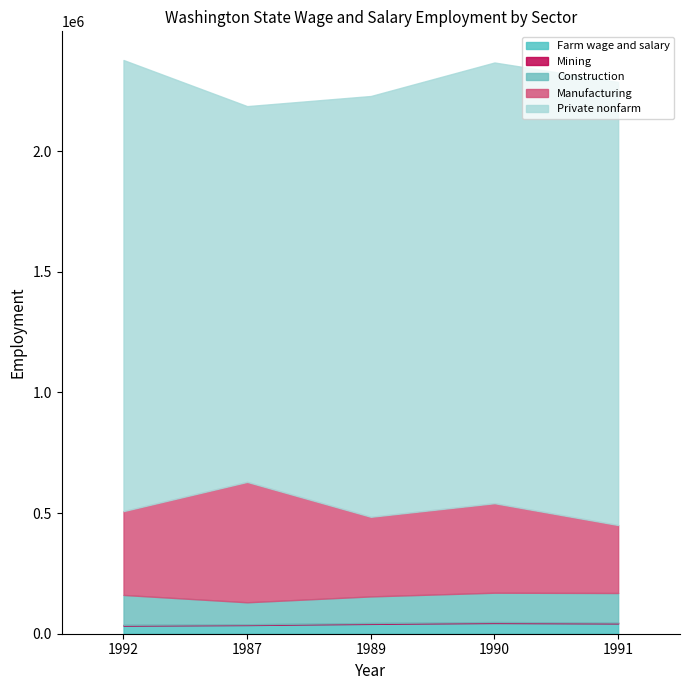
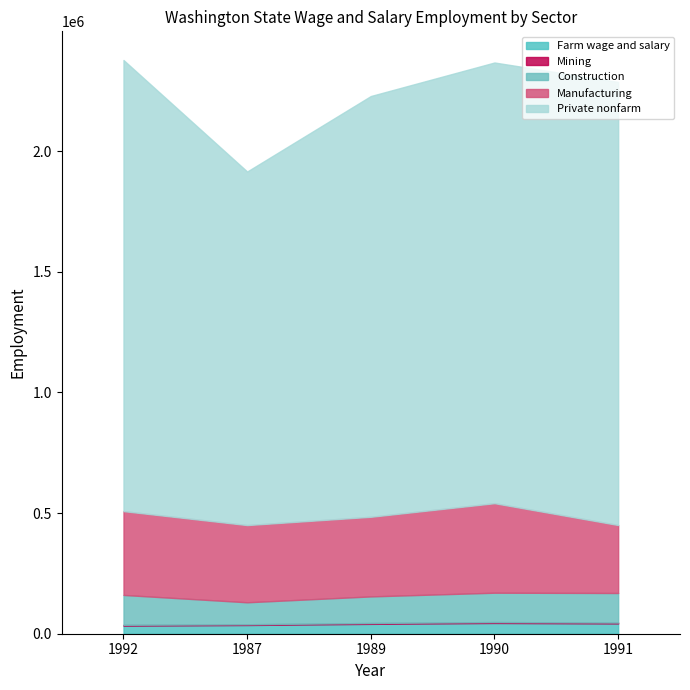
  {
    "Manufacturing": {
      "1992": 350000,
-     "1987": 500000,
+     "1987": 320000,
      "1989": 330000,
      "1990": 370000,
      "1991": 280000
    },
    "Private nonfarm": {
      "1992": 1870000,
-     "1987": 1560000,
+     "1987": 1470000,
      "1989": 1740000,
      "1990": 1830000
    }
  }
